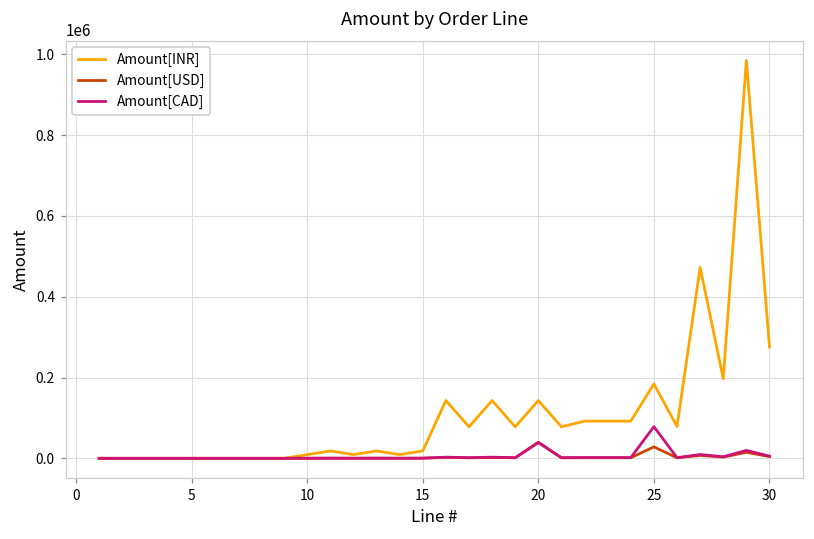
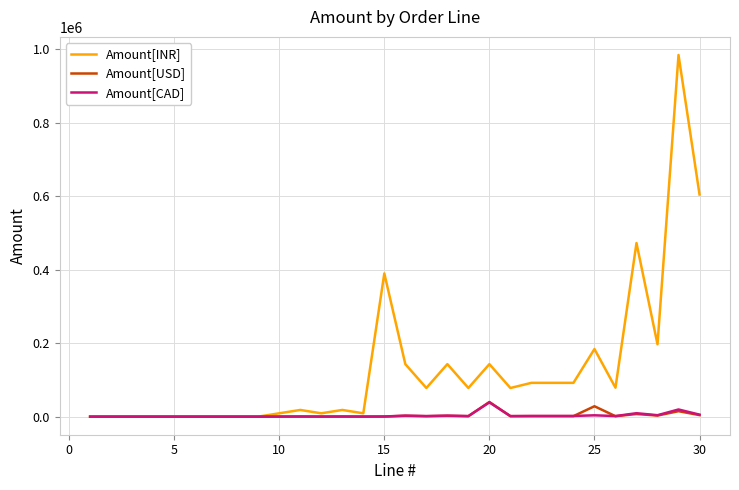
  {
    "Amount[INR]": {
      "10": 10000,
-     "15": 20000,
+     "15": 390000,
      "20": 140000,
      "25": 180000,
-     "30": 280000
+     "30": 600000
    },
    "Amount[USD]": {
      "25": 30000
    },
    "Amount[CAD]": {
-     "25": 80000
+     "25": 0
    }
  }
